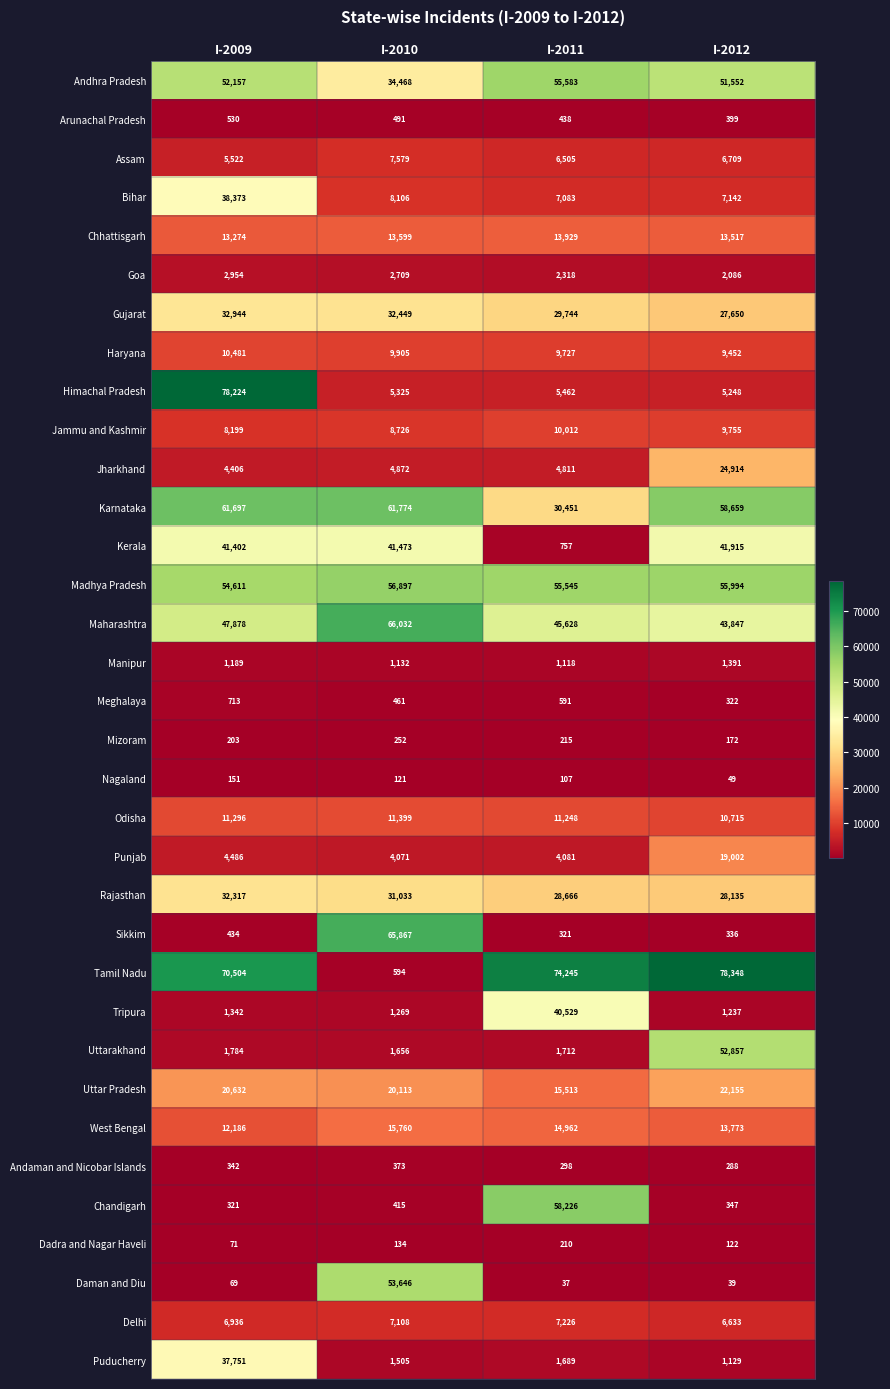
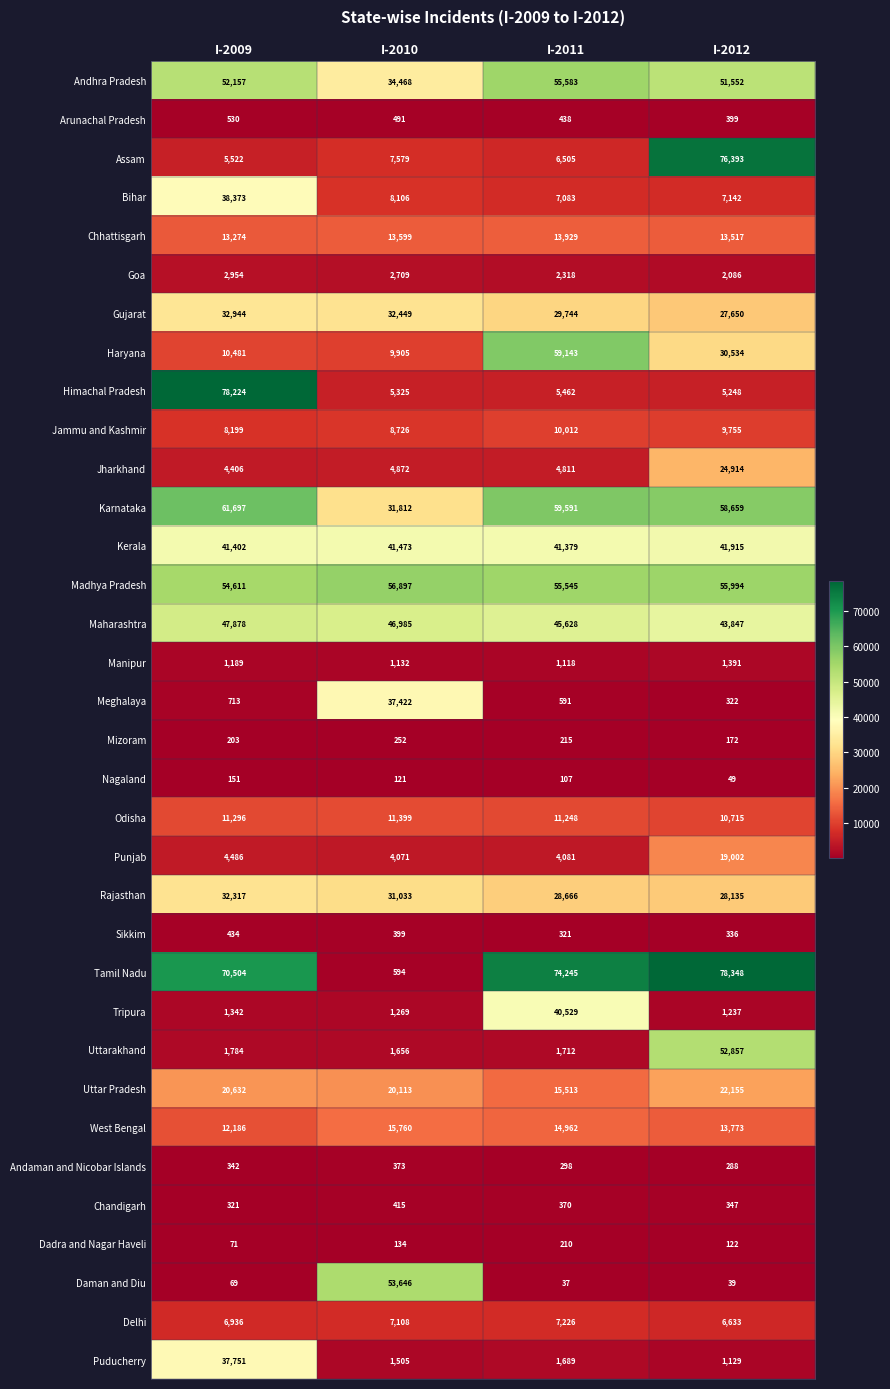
  {
    "Andhra Pradesh": {
      "I-2009": "52,157",
      "I-2010": "34,468",
      "I-2011": "55,583",
      "I-2012": "51,552"
    },
    "Arunachal Pradesh": {
      "I-2009": "530",
      "I-2010": "491",
      "I-2011": "438",
      "I-2012": "399"
    },
    "Assam": {
      "I-2009": "5,522",
      "I-2010": "7,579",
      "I-2011": "6,505",
-     "I-2012": "6,709"
+     "I-2012": "76,393"
    },
    "Bihar": {
      "I-2009": "38,373",
      "I-2010": "8,106",
      "I-2011": "7,083",
      "I-2012": "7,142"
    },
    "Chhattisgarh": {
      "I-2009": "13,274",
      "I-2010": "13,599",
      "I-2011": "13,929",
      "I-2012": "13,517"
    },
    "Goa": {
      "I-2009": "2,954",
      "I-2010": "2,709",
      "I-2011": "2,318",
      "I-2012": "2,086"
    },
    "Gujarat": {
      "I-2009": "32,944",
      "I-2010": "32,449",
      "I-2011": "29,744",
      "I-2012": "27,650"
    },
    "Haryana": {
      "I-2009": "10,481",
      "I-2010": "9,905",
-     "I-2011": "9,727",
-     "I-2012": "9,452"
+     "I-2011": "59,143",
+     "I-2012": "30,534"
    },
    "Himachal Pradesh": {
      "I-2009": "78,224",
      "I-2010": "5,325",
      "I-2011": "5,462",
      "I-2012": "5,248"
    },
    "Jammu and Kashmir": {
      "I-2009": "8,199",
      "I-2010": "8,726",
      "I-2011": "10,012",
      "I-2012": "9,755"
    },
    "Jharkhand": {
      "I-2009": "4,406",
      "I-2010": "4,872",
      "I-2011": "4,811",
      "I-2012": "24,914"
    },
    "Karnataka": {
      "I-2009": "61,697",
-     "I-2010": "61,774",
-     "I-2011": "30,451",
+     "I-2010": "31,812",
+     "I-2011": "59,591",
      "I-2012": "58,659"
    },
    "Kerala": {
      "I-2009": "41,402",
      "I-2010": "41,473",
-     "I-2011": "757",
+     "I-2011": "41,379",
      "I-2012": "41,915"
    },
    "Madhya Pradesh": {
      "I-2009": "54,611",
      "I-2010": "56,897",
      "I-2011": "55,545",
      "I-2012": "55,994"
    },
    "Maharashtra": {
      "I-2009": "47,878",
-     "I-2010": "66,032",
+     "I-2010": "46,985",
      "I-2011": "45,628",
      "I-2012": "43,847"
    },
    "Manipur": {
      "I-2009": "1,189",
      "I-2010": "1,132",
      "I-2011": "1,118",
      "I-2012": "1,391"
    },
    "Meghalaya": {
      "I-2009": "713",
-     "I-2010": "461",
+     "I-2010": "37,422",
      "I-2011": "591",
      "I-2012": "322"
    },
    "Mizoram": {
      "I-2009": "203",
      "I-2010": "252",
      "I-2011": "215",
      "I-2012": "172"
    },
    "Nagaland": {
      "I-2009": "151",
      "I-2010": "121",
      "I-2011": "107",
      "I-2012": "49"
    },
    "Odisha": {
      "I-2009": "11,296",
      "I-2010": "11,399",
      "I-2011": "11,248",
      "I-2012": "10,715"
    },
    "Punjab": {
      "I-2009": "4,486",
      "I-2010": "4,071",
      "I-2011": "4,081",
      "I-2012": "19,002"
    },
    "Rajasthan": {
      "I-2009": "32,317",
      "I-2010": "31,033",
      "I-2011": "28,666",
      "I-2012": "28,135"
    },
    "Sikkim": {
      "I-2009": "434",
-     "I-2010": "65,867",
+     "I-2010": "399",
      "I-2011": "321",
      "I-2012": "336"
    },
    "Tamil Nadu": {
      "I-2009": "70,504",
      "I-2010": "594",
      "I-2011": "74,245",
      "I-2012": "78,348"
    },
    "Tripura": {
      "I-2009": "1,342",
      "I-2010": "1,269",
      "I-2011": "40,529",
      "I-2012": "1,237"
    },
    "Uttarakhand": {
      "I-2009": "1,784",
      "I-2010": "1,656",
      "I-2011": "1,712",
      "I-2012": "52,857"
    },
    "Uttar Pradesh": {
      "I-2009": "20,632",
      "I-2010": "20,113",
      "I-2011": "15,513",
      "I-2012": "22,155"
    },
    "West Bengal": {
      "I-2009": "12,186",
      "I-2010": "15,760",
      "I-2011": "14,962",
      "I-2012": "13,773"
    },
    "Andaman and Nicobar Islands": {
      "I-2009": "342",
      "I-2010": "373",
      "I-2011": "298",
      "I-2012": "288"
    },
    "Chandigarh": {
      "I-2009": "321",
      "I-2010": "415",
-     "I-2011": "58,226",
+     "I-2011": "370",
      "I-2012": "347"
    },
    "Dadra and Nagar Haveli": {
      "I-2009": "71",
      "I-2010": "134",
      "I-2011": "210",
      "I-2012": "122"
    },
    "Daman and Diu": {
      "I-2009": "69",
      "I-2010": "53,646",
      "I-2011": "37",
      "I-2012": "39"
    },
    "Delhi": {
      "I-2009": "6,936",
      "I-2010": "7,108",
      "I-2011": "7,226",
      "I-2012": "6,633"
    },
    "Puducherry": {
      "I-2009": "37,751",
      "I-2010": "1,505",
      "I-2011": "1,689",
      "I-2012": "1,129"
    }
  }
